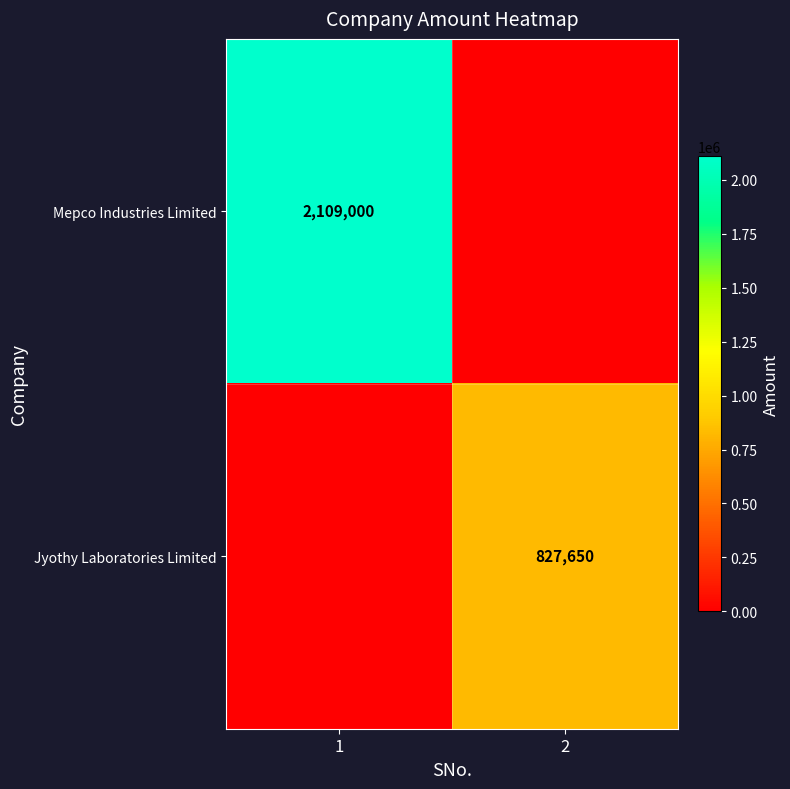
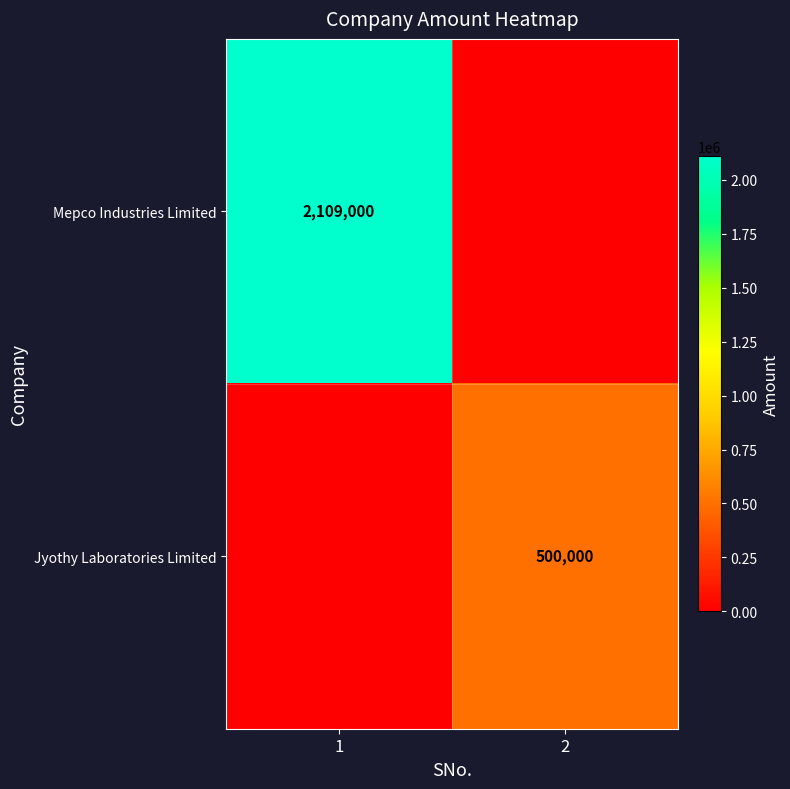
  {
    "Mepco Industries Limited": {
      "1": "2,109,000"
    },
    "Jyothy Laboratories Limited": {
-     "2": "827,650"
+     "2": "500,000"
    }
  }
